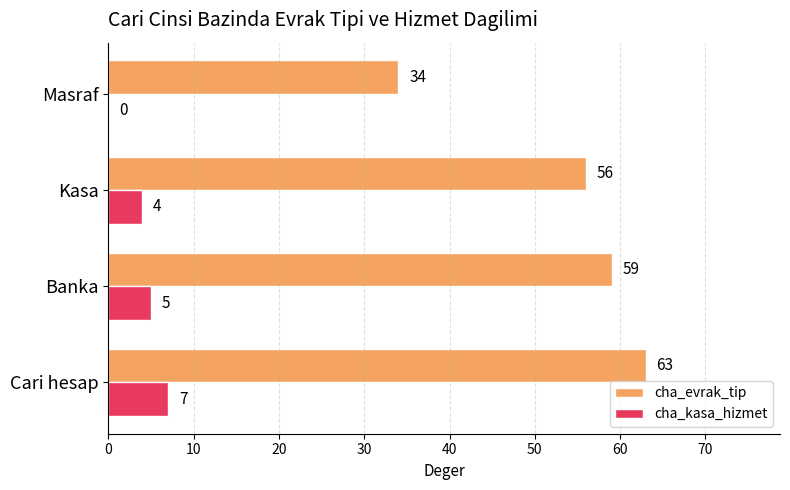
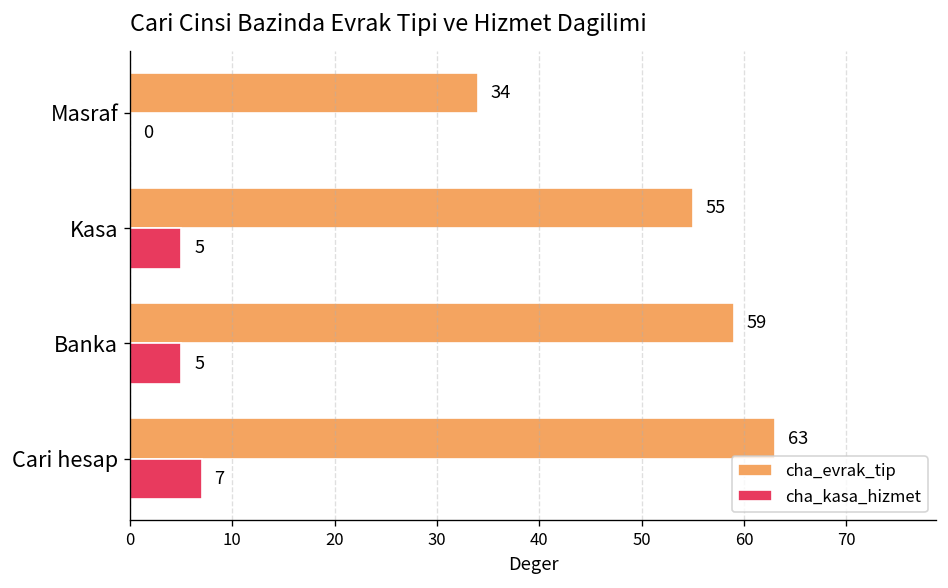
  {
    "cha_evrak_tip": {
      "Masraf": 34,
-     "Kasa": 56,
+     "Kasa": 55,
      "Banka": 59,
      "Cari hesap": 63
    },
    "cha_kasa_hizmet": {
      "Masraf": 0,
-     "Kasa": 4,
+     "Kasa": 5,
      "Banka": 5,
      "Cari hesap": 7
    }
  }
